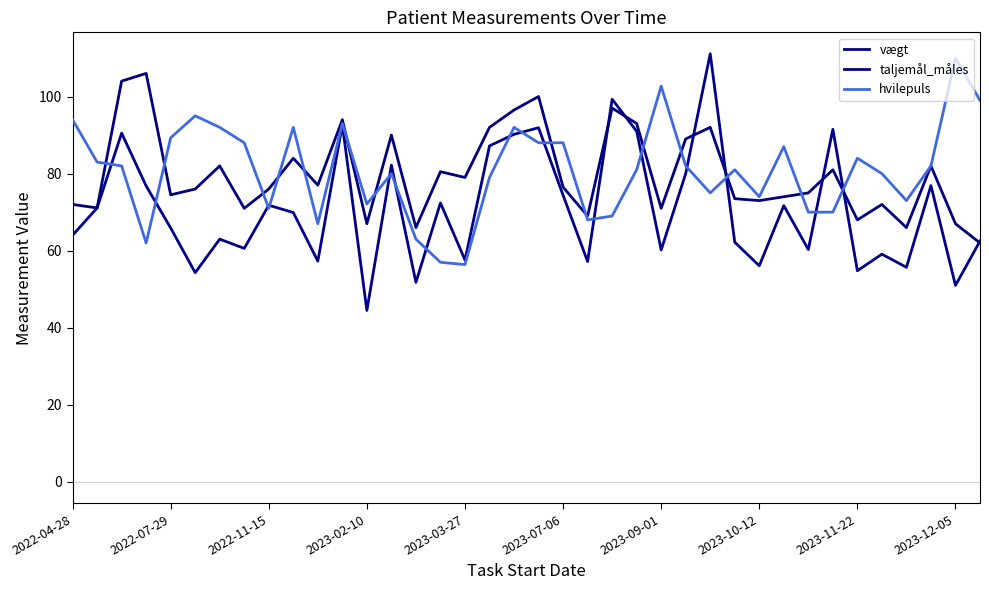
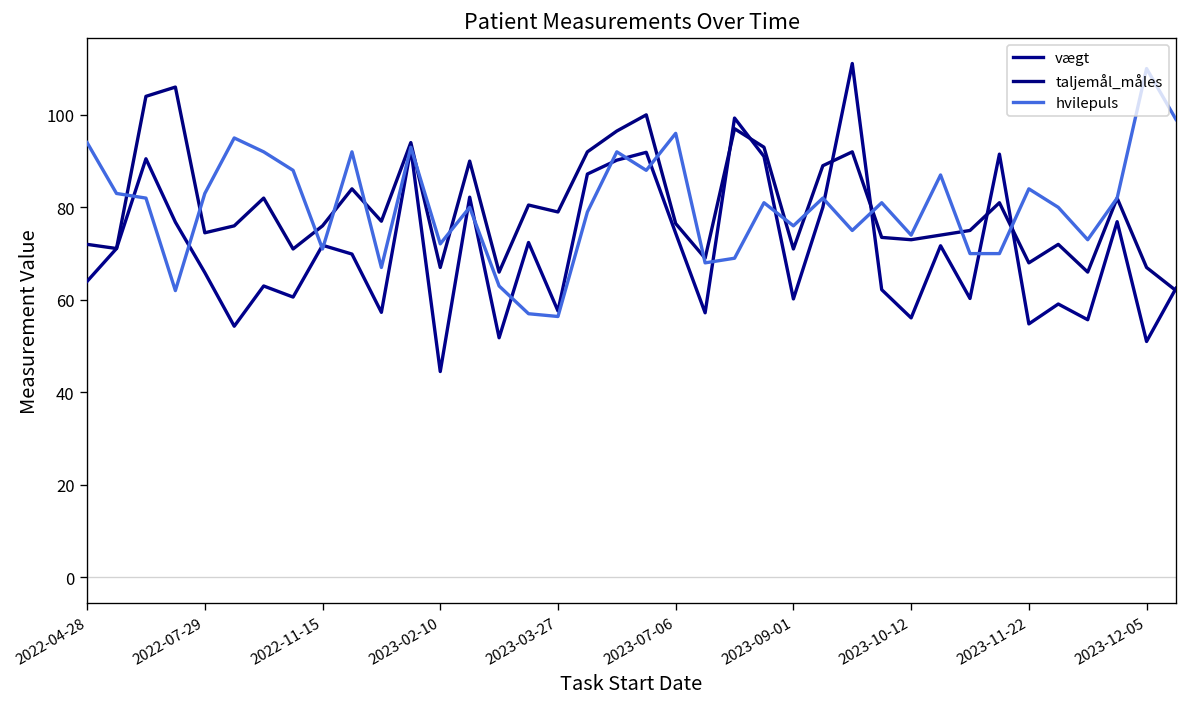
  {
    "hvilepuls": {
      "2022-04-28": 94,
-     "2022-07-29": 89,
+     "2022-07-29": 83,
      "2022-11-15": 71,
      "2023-02-10": 72,
      "2023-03-27": 56,
-     "2023-07-06": 88,
-     "2023-09-01": 103,
+     "2023-07-06": 96,
+     "2023-09-01": 76,
      "2023-10-12": 74,
      "2023-11-22": 84
    }
  }
